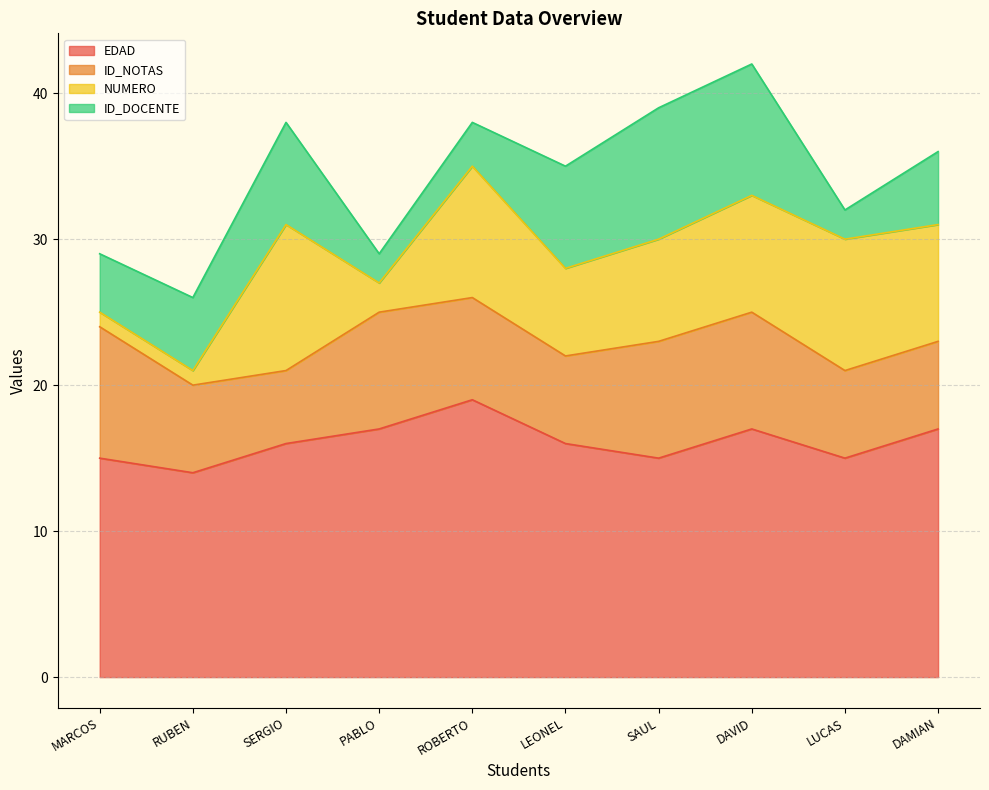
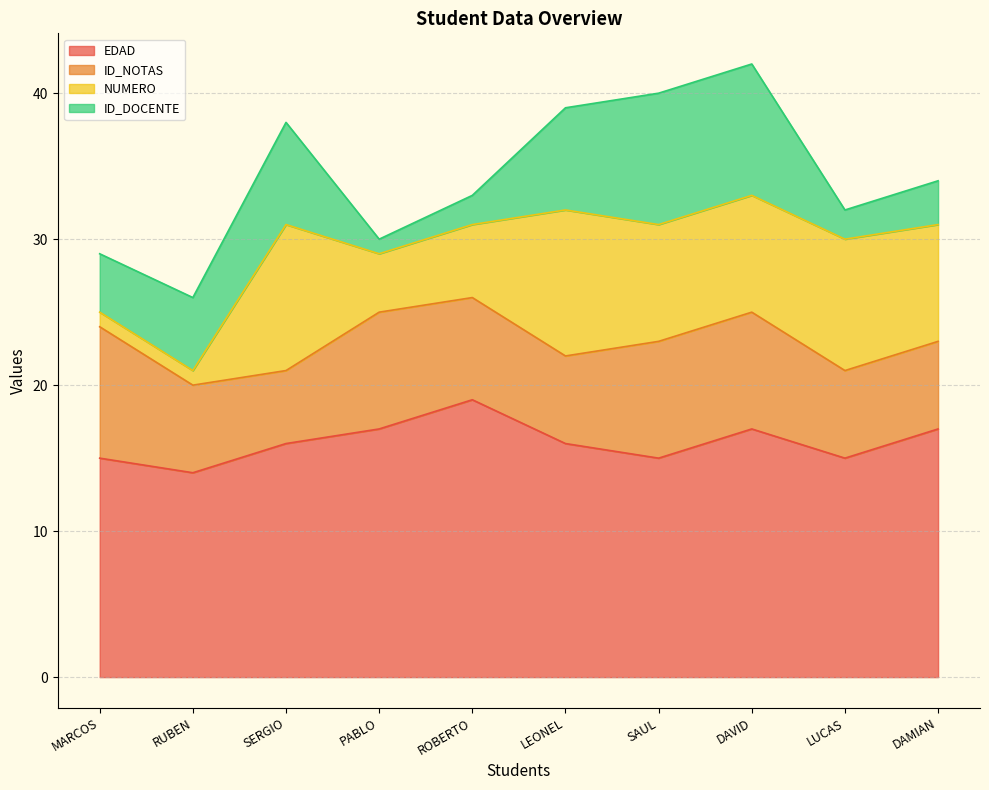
  {
    "NUMERO": {
      "MARCOS": 1,
      "RUBEN": 1,
      "SERGIO": 10,
-     "PABLO": 2,
-     "ROBERTO": 9,
-     "LEONEL": 6,
-     "SAUL": 7,
+     "PABLO": 4,
+     "ROBERTO": 5,
+     "LEONEL": 10,
+     "SAUL": 8,
      "DAVID": 8,
      "LUCAS": 9,
      "DAMIAN": 8
    },
    "ID_DOCENTE": {
      "MARCOS": 4,
      "RUBEN": 5,
      "SERGIO": 7,
-     "PABLO": 2,
-     "ROBERTO": 3,
+     "PABLO": 1,
+     "ROBERTO": 2,
      "LEONEL": 7,
      "SAUL": 9,
      "DAVID": 9,
      "LUCAS": 2,
-     "DAMIAN": 5
+     "DAMIAN": 3
    }
  }
